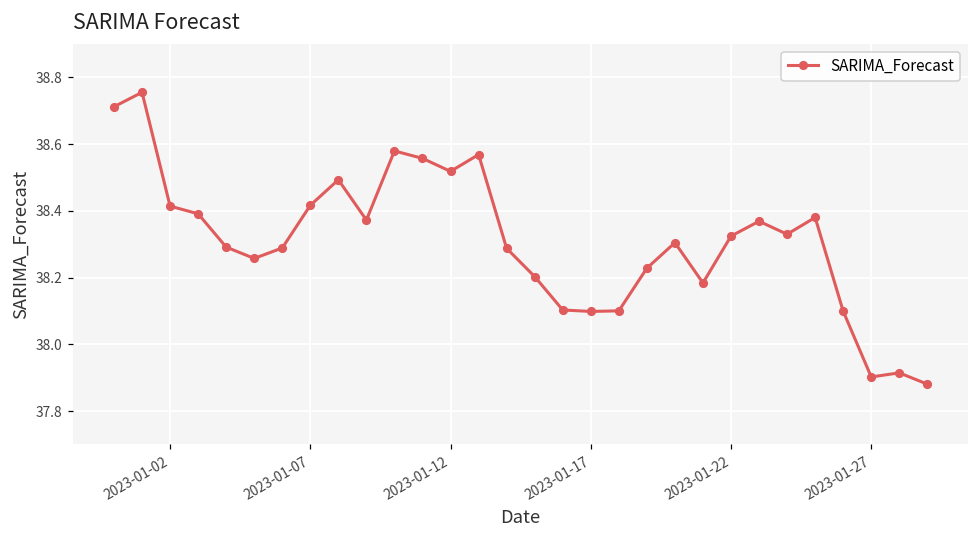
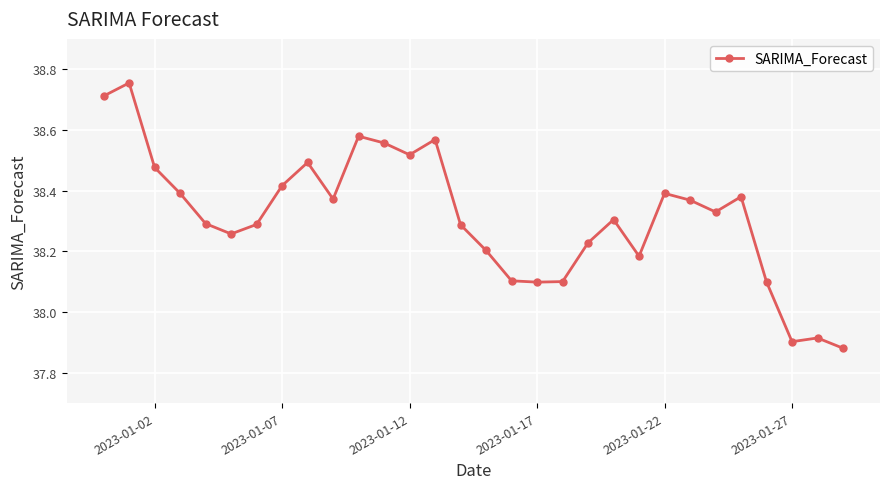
  {
-   "2023-01-02": 38.41,
+   "2023-01-02": 38.48,
    "2023-01-07": 38.42,
    "2023-01-12": 38.52,
    "2023-01-17": 38.10,
-   "2023-01-22": 38.32,
+   "2023-01-22": 38.39,
    "2023-01-27": 37.90
  }
